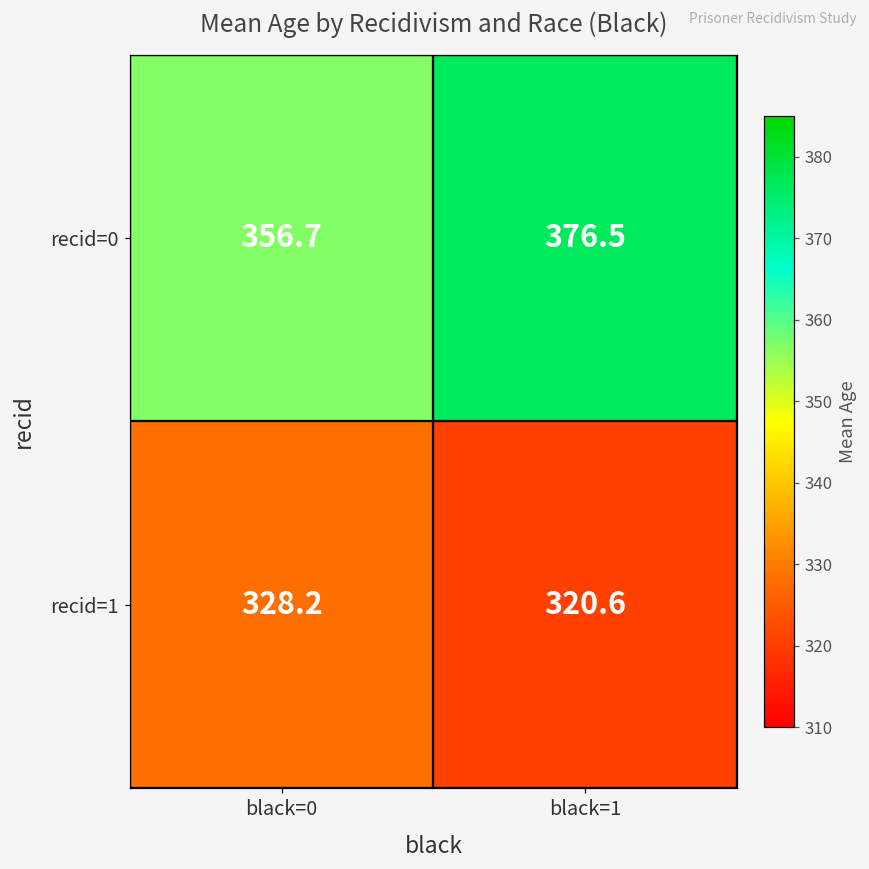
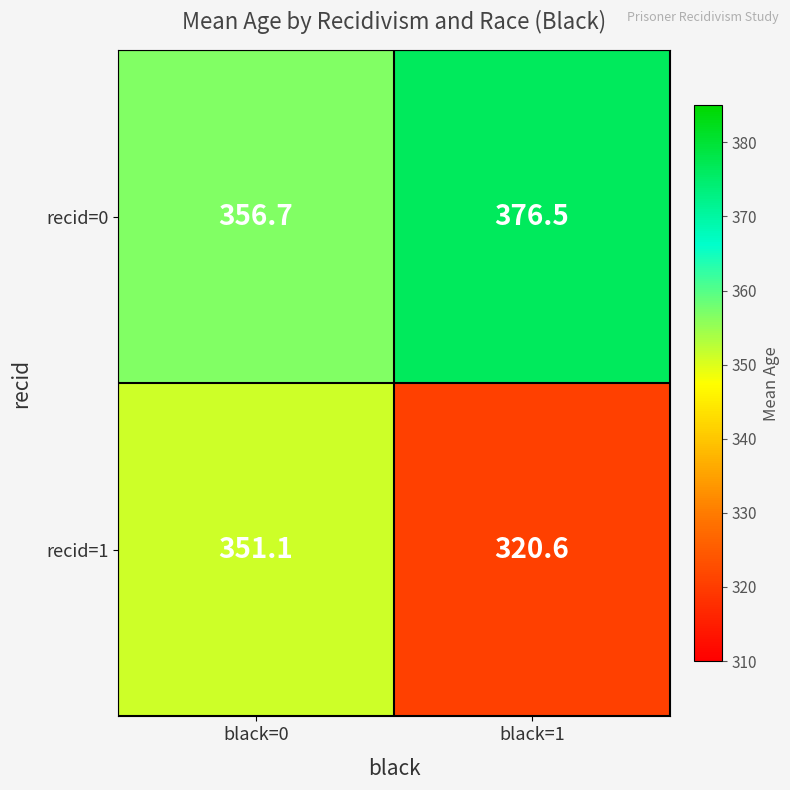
  {
    "recid=0": {
      "black=0": 356.7,
      "black=1": 376.5
    },
    "recid=1": {
-     "black=0": 328.2,
+     "black=0": 351.1,
      "black=1": 320.6
    }
  }
